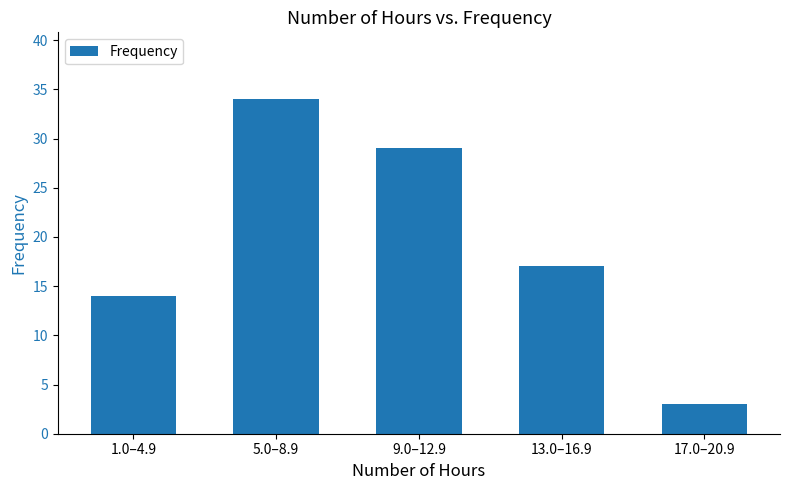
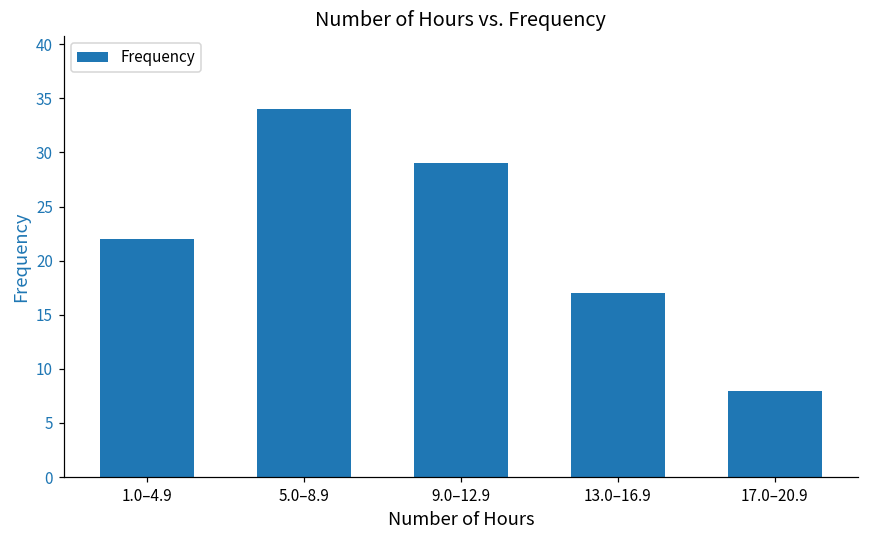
  {
-   "1.0–4.9": 14,
+   "1.0–4.9": 22,
    "5.0–8.9": 34,
    "9.0–12.9": 29,
    "13.0–16.9": 17,
-   "17.0–20.9": 3
+   "17.0–20.9": 8
  }
